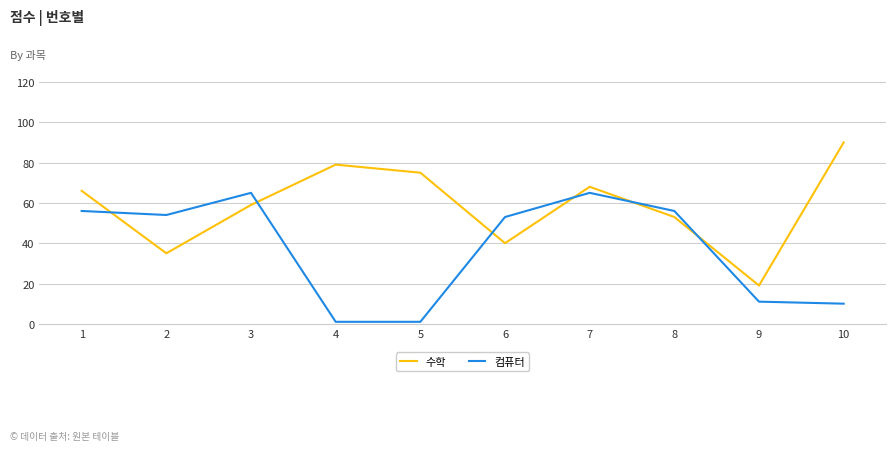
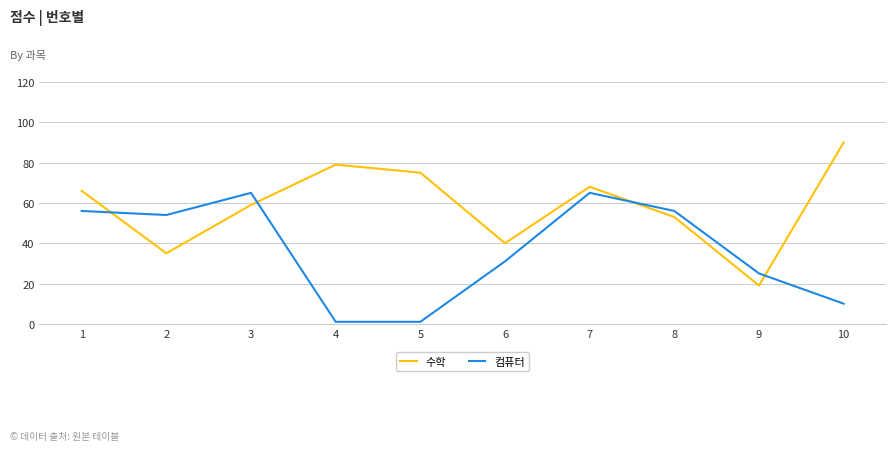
  {
    "수학": {
      "1": 66,
      "2": 35,
      "3": 59,
      "4": 79,
      "5": 75,
      "6": 40,
      "7": 68,
      "8": 53,
      "9": 19,
      "10": 90
    },
    "컴퓨터": {
      "1": 56,
      "2": 54,
      "3": 65,
      "4": 1,
      "5": 1,
-     "6": 53,
+     "6": 31,
      "7": 65,
      "8": 56,
-     "9": 11,
+     "9": 25,
      "10": 10
    }
  }
